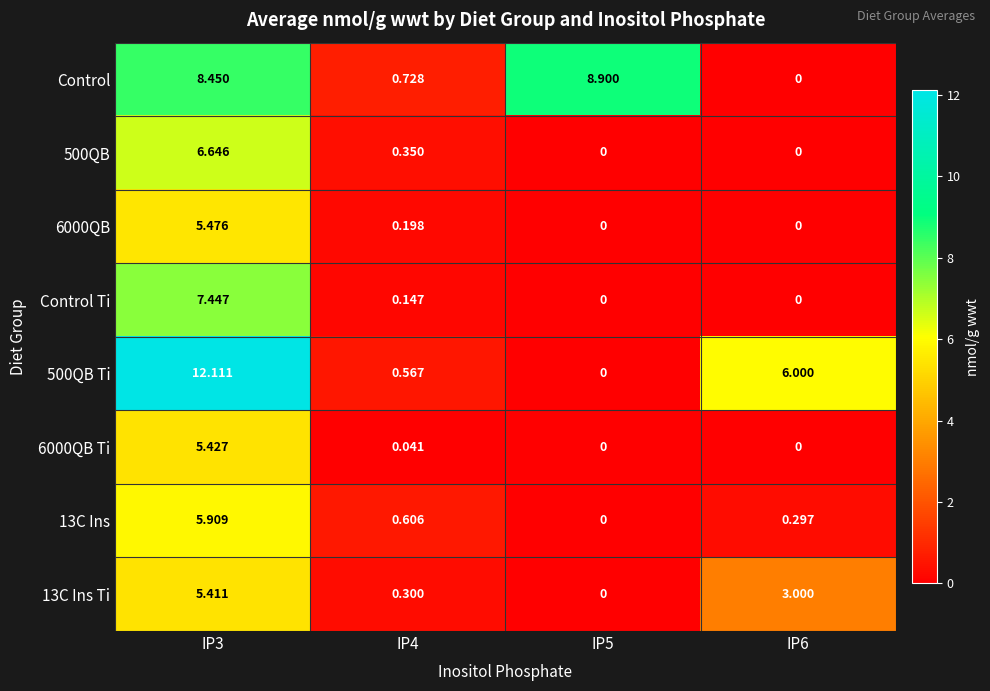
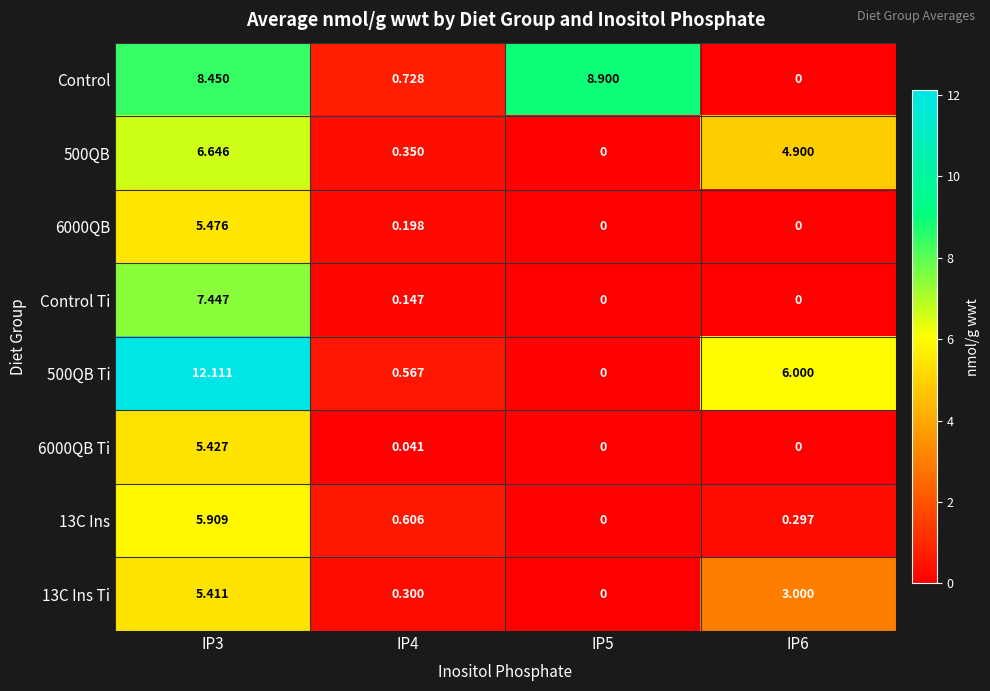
  {
    "Control": {
      "IP3": 8.450,
      "IP4": 0.728,
      "IP5": 8.900,
      "IP6": 0
    },
    "500QB": {
      "IP3": 6.646,
      "IP4": 0.350,
      "IP5": 0,
-     "IP6": 0
+     "IP6": 4.900
    },
    "6000QB": {
      "IP3": 5.476,
      "IP4": 0.198,
      "IP5": 0,
      "IP6": 0
    },
    "Control Ti": {
      "IP3": 7.447,
      "IP4": 0.147,
      "IP5": 0,
      "IP6": 0
    },
    "500QB Ti": {
      "IP3": 12.111,
      "IP4": 0.567,
      "IP5": 0,
      "IP6": 6.000
    },
    "6000QB Ti": {
      "IP3": 5.427,
      "IP4": 0.041,
      "IP5": 0,
      "IP6": 0
    },
    "13C Ins": {
      "IP3": 5.909,
      "IP4": 0.606,
      "IP5": 0,
      "IP6": 0.297
    },
    "13C Ins Ti": {
      "IP3": 5.411,
      "IP4": 0.300,
      "IP5": 0,
      "IP6": 3.000
    }
  }
